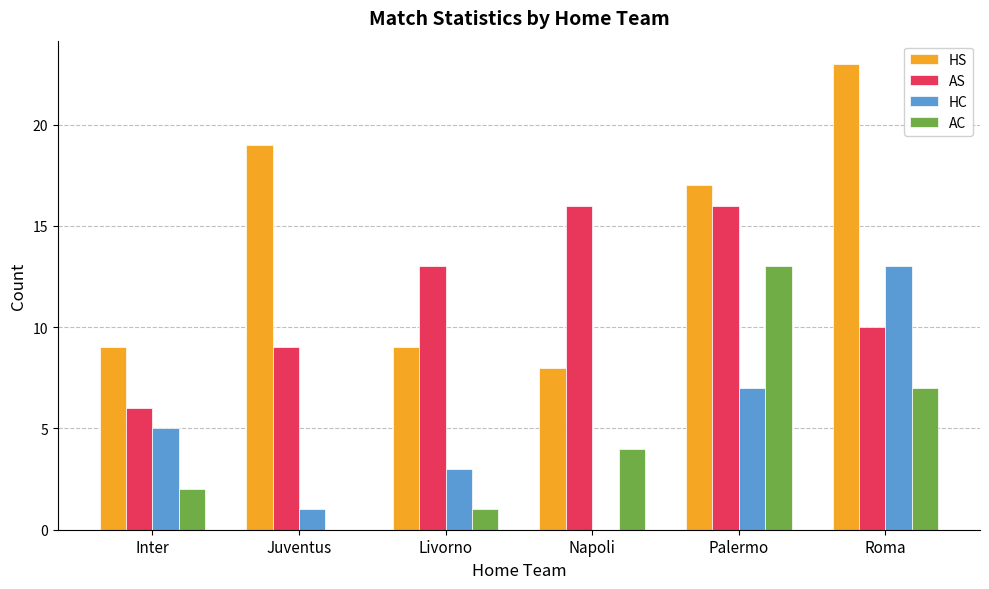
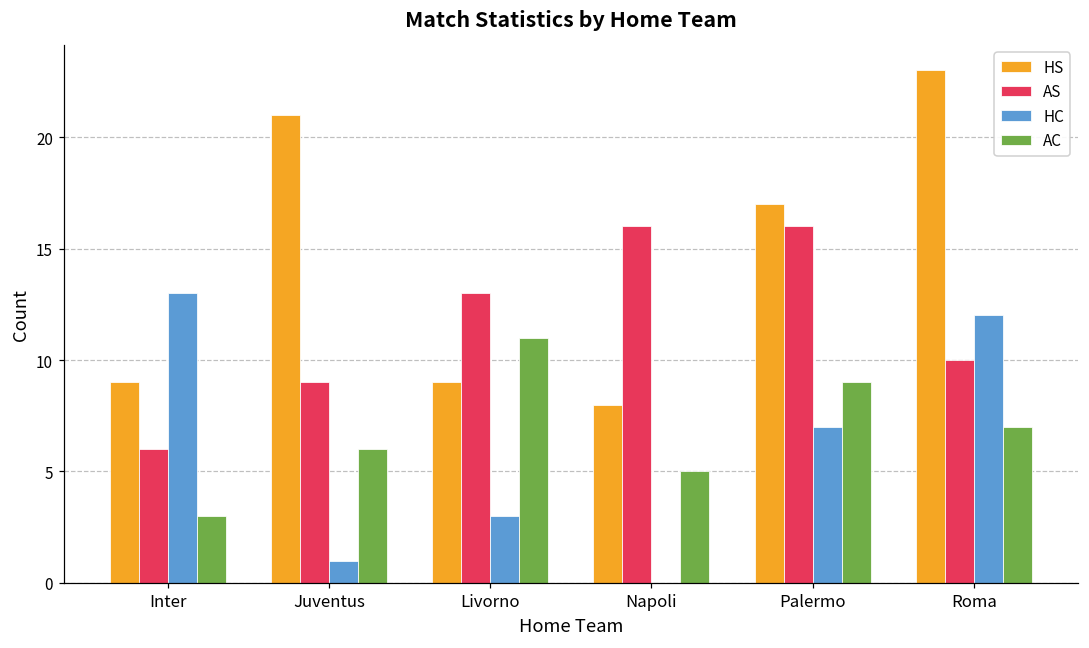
  {
    "HS": {
      "Inter": 9,
-     "Juventus": 19,
+     "Juventus": 21,
      "Livorno": 9,
      "Napoli": 8,
      "Palermo": 17,
      "Roma": 23
    },
    "AS": {
      "Inter": 6,
      "Juventus": 9,
      "Livorno": 13,
      "Napoli": 16,
      "Palermo": 16,
      "Roma": 10
    },
    "HC": {
-     "Inter": 5,
+     "Inter": 13,
      "Juventus": 1,
      "Livorno": 3,
      "Napoli": 0,
      "Palermo": 7,
-     "Roma": 13
+     "Roma": 12
    },
    "AC": {
-     "Inter": 2,
-     "Juventus": 0,
-     "Livorno": 1,
-     "Napoli": 4,
-     "Palermo": 13,
+     "Inter": 3,
+     "Juventus": 6,
+     "Livorno": 11,
+     "Napoli": 5,
+     "Palermo": 9,
      "Roma": 7
    }
  }
